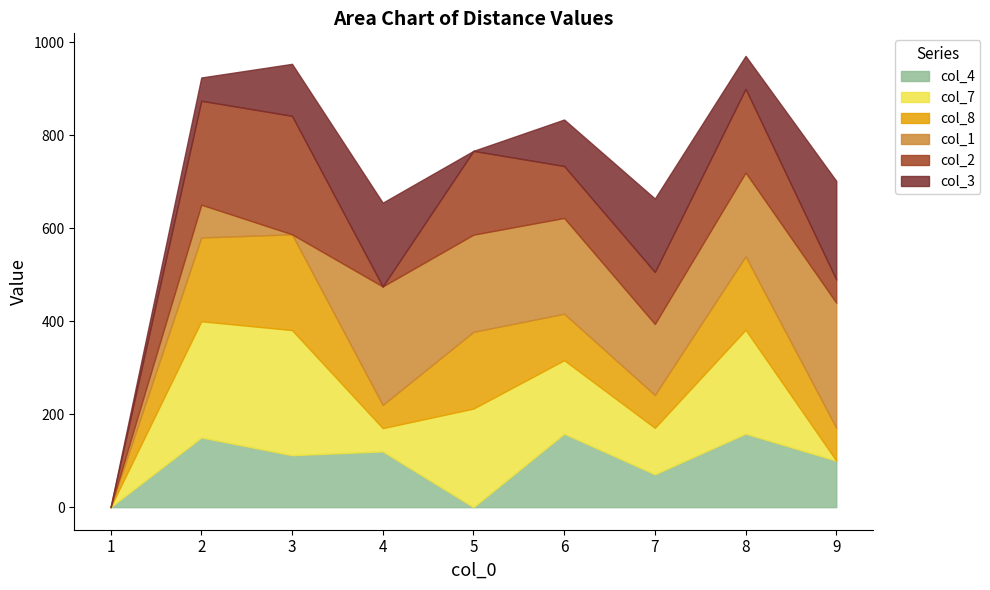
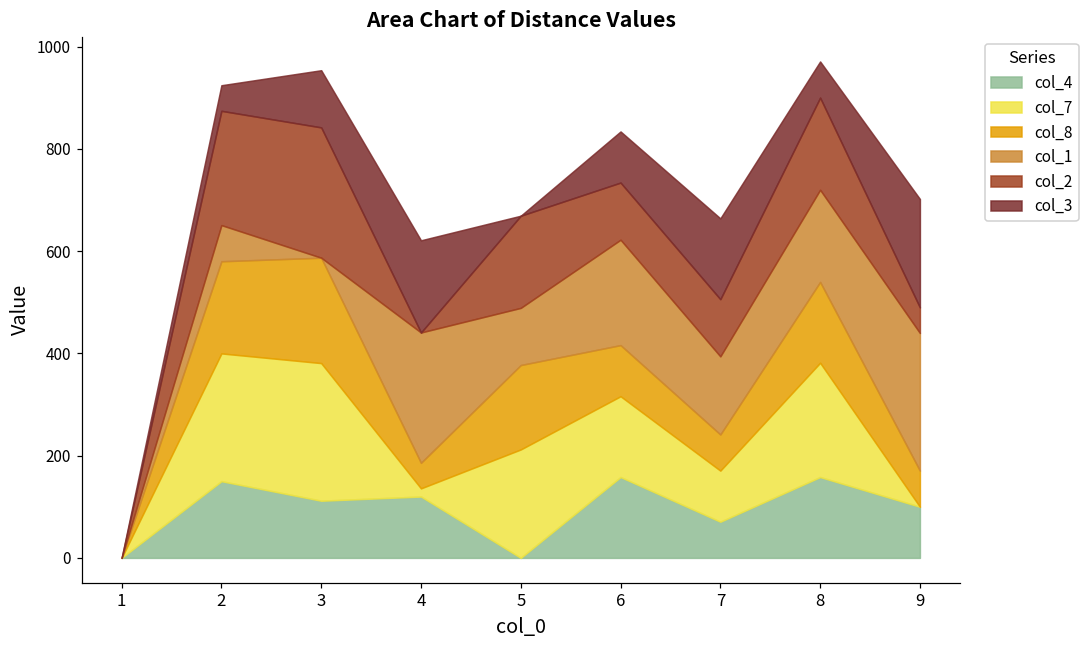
  {
    "col_4": {
      "2": 150,
      "3": 110,
      "4": 120,
      "5": 0,
      "6": 160,
      "7": 70,
      "8": 160
    },
    "col_7": {
      "2": 250,
      "3": 270,
-     "4": 50,
+     "4": 20,
      "5": 210,
      "6": 160,
      "7": 100,
      "8": 220
    },
    "col_8": {
      "2": 180,
      "4": 50,
      "5": 170,
      "6": 100,
      "7": 70,
      "8": 160,
      "9": 70
    },
    "col_1": {
      "2": 70,
-     "5": 210,
+     "5": 110,
      "6": 210,
      "7": 150,
      "8": 180,
      "9": 270
    }
  }
